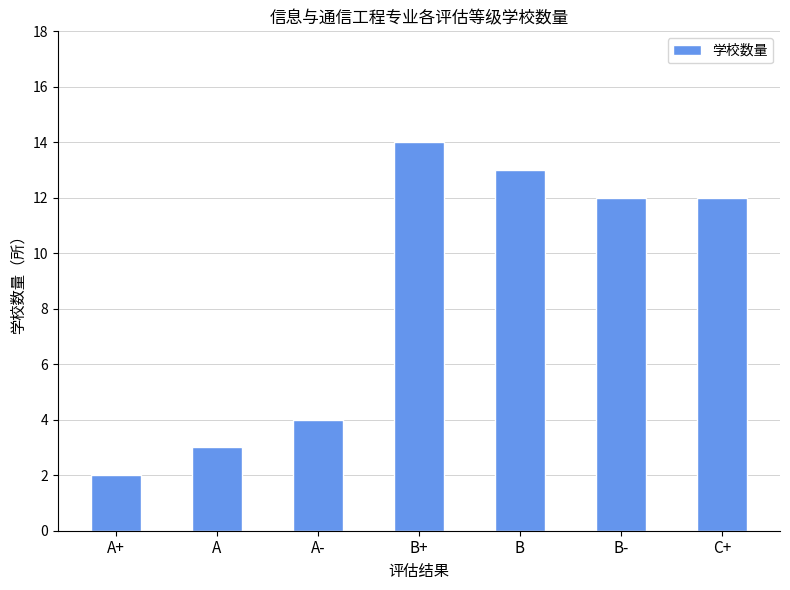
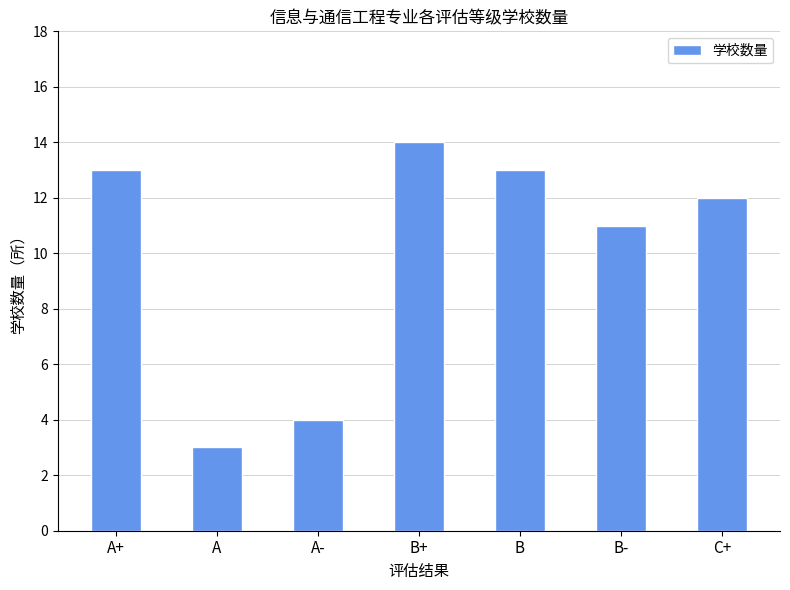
  {
-   "A+": 2,
+   "A+": 13,
    "A": 3,
    "A-": 4,
    "B+": 14,
    "B": 13,
-   "B-": 12,
+   "B-": 11,
    "C+": 12
  }
